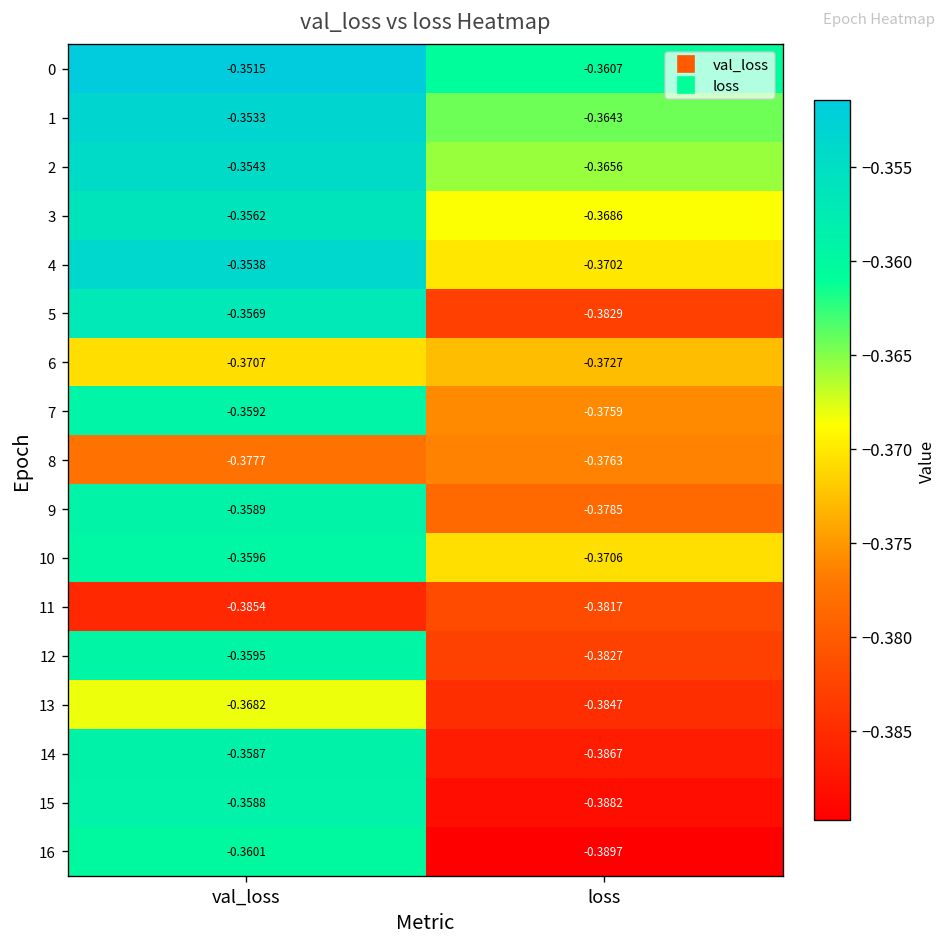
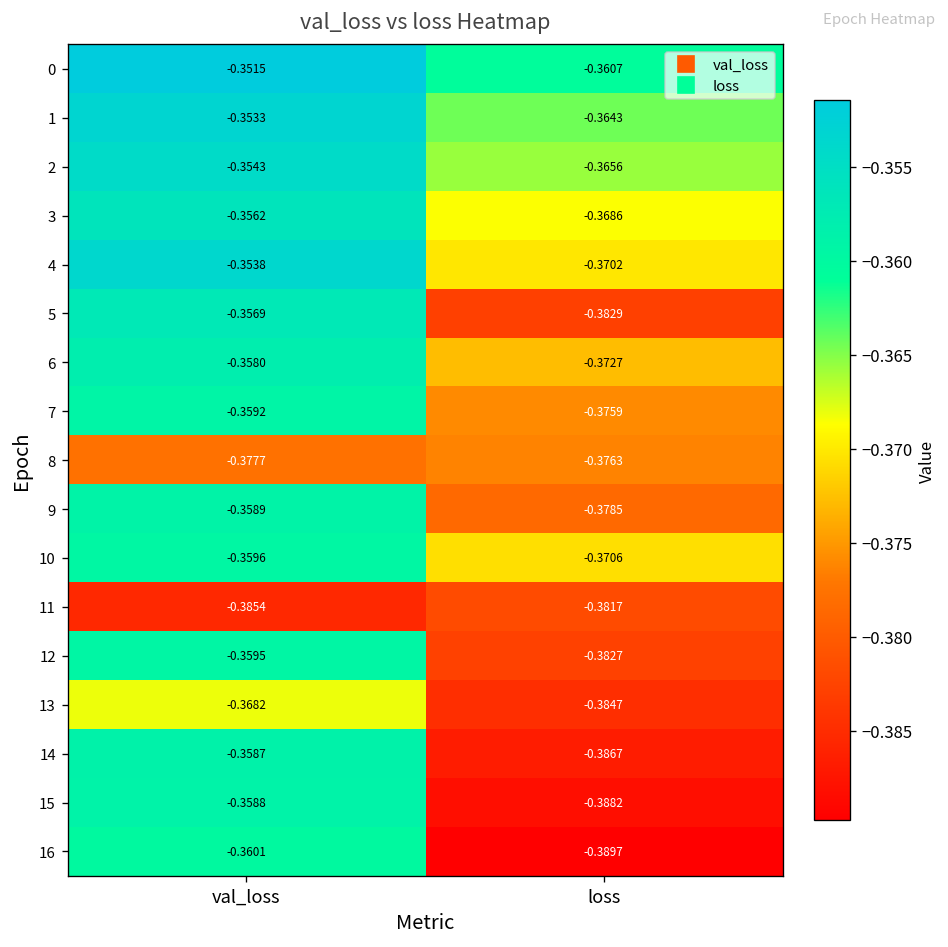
  {
    "0": {
      "val_loss": -0.3515,
      "loss": -0.3607
    },
    "1": {
      "val_loss": -0.3533,
      "loss": -0.3643
    },
    "2": {
      "val_loss": -0.3543,
      "loss": -0.3656
    },
    "3": {
      "val_loss": -0.3562,
      "loss": -0.3686
    },
    "4": {
      "val_loss": -0.3538,
      "loss": -0.3702
    },
    "5": {
      "val_loss": -0.3569,
      "loss": -0.3829
    },
    "6": {
-     "val_loss": -0.3707,
+     "val_loss": -0.3580,
      "loss": -0.3727
    },
    "7": {
      "val_loss": -0.3592,
      "loss": -0.3759
    },
    "8": {
      "val_loss": -0.3777,
      "loss": -0.3763
    },
    "9": {
      "val_loss": -0.3589,
      "loss": -0.3785
    },
    "10": {
      "val_loss": -0.3596,
      "loss": -0.3706
    },
    "11": {
      "val_loss": -0.3854,
      "loss": -0.3817
    },
    "12": {
      "val_loss": -0.3595,
      "loss": -0.3827
    },
    "13": {
      "val_loss": -0.3682,
      "loss": -0.3847
    },
    "14": {
      "val_loss": -0.3587,
      "loss": -0.3867
    },
    "15": {
      "val_loss": -0.3588,
      "loss": -0.3882
    },
    "16": {
      "val_loss": -0.3601,
      "loss": -0.3897
    }
  }
